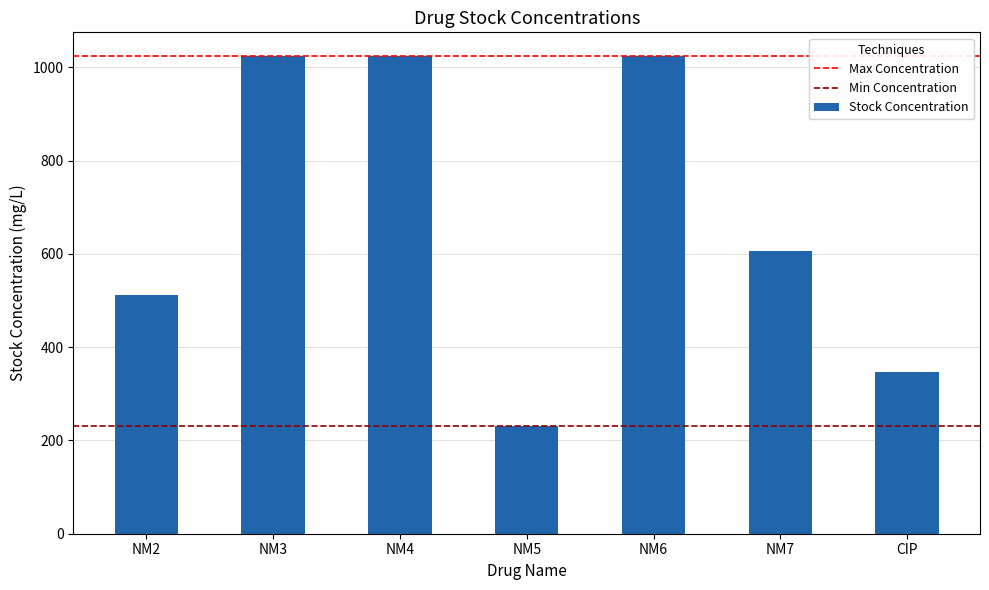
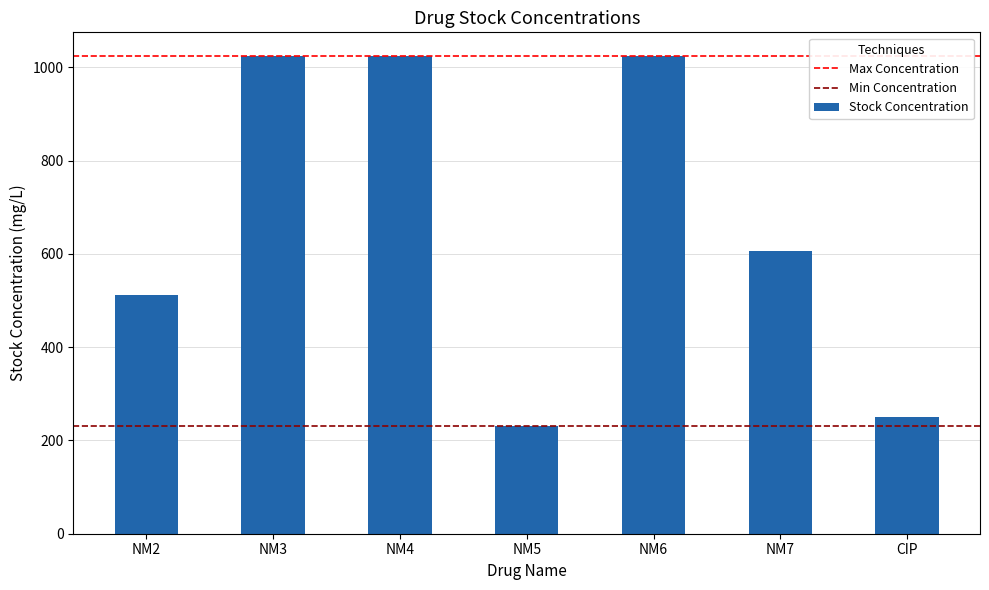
  {
    "NM2": 510,
    "NM3": 1020,
    "NM4": 1020,
    "NM5": 230,
    "NM6": 1020,
    "NM7": 610,
-   "CIP": 350
+   "CIP": 250
  }
